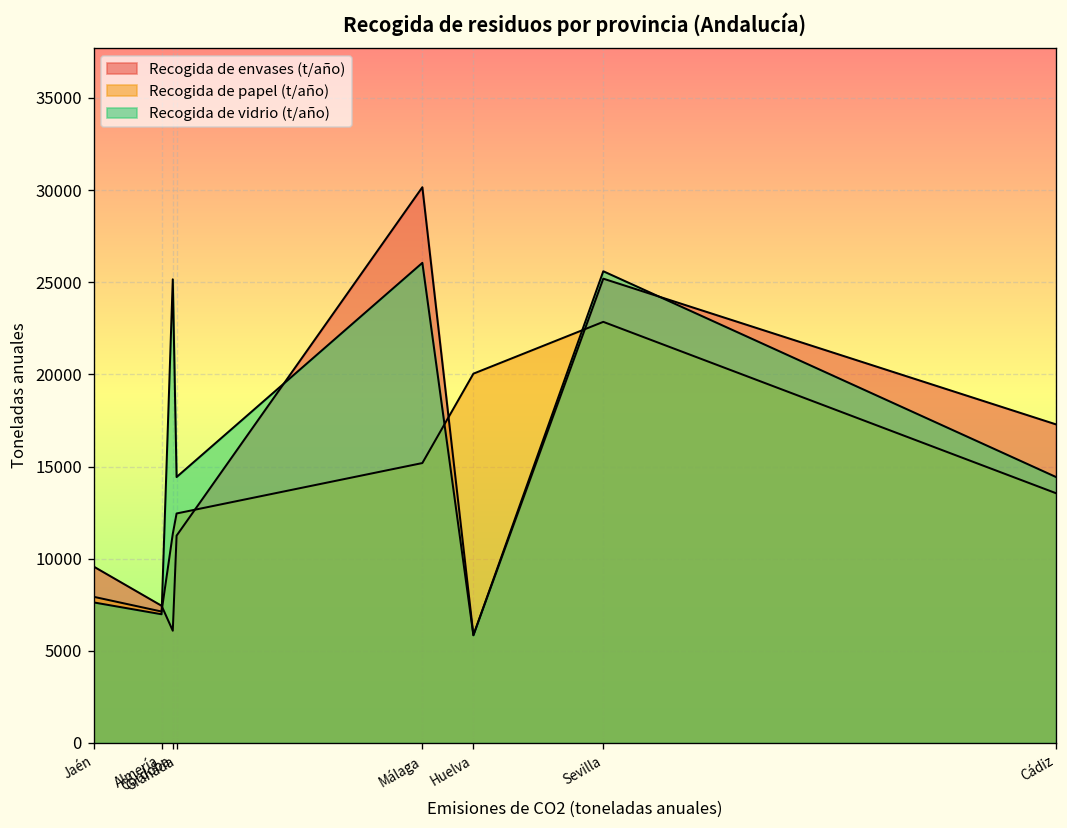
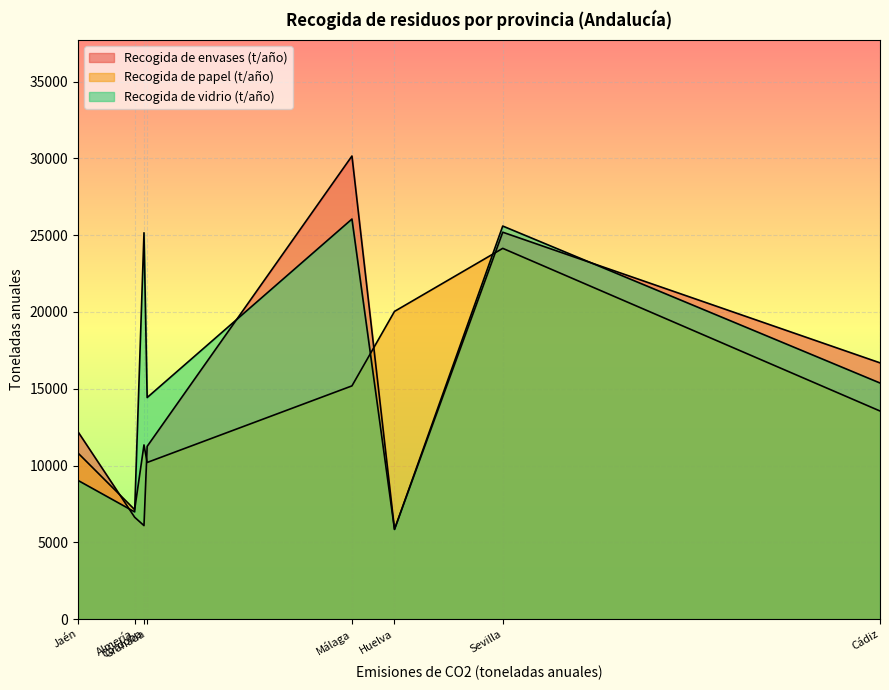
  {
    "Recogida de envases (t/año)": {
-     "Jaén": 9600,
-     "Almería": 7400,
+     "Jaén": 12200,
+     "Almería": 6600,
      "Córdoba": 6100,
      "Granada": 11200,
      "Málaga": 30200,
      "Sevilla": 25200,
-     "Cádiz": 17300
+     "Cádiz": 16700
    },
    "Recogida de papel (t/año)": {
-     "Jaén": 7900,
+     "Jaén": 10800,
      "Córdoba": 11300,
-     "Granada": 12500,
+     "Granada": 10200,
      "Málaga": 15200,
      "Huelva": 20000,
-     "Sevilla": 22900,
+     "Sevilla": 24100,
      "Cádiz": 13600
    },
    "Recogida de vidrio (t/año)": {
-     "Jaén": 7600,
+     "Jaén": 9000,
      "Córdoba": 25200,
      "Granada": 14400,
      "Málaga": 26100,
      "Sevilla": 25600,
-     "Cádiz": 14400
+     "Cádiz": 15400
    }
  }
